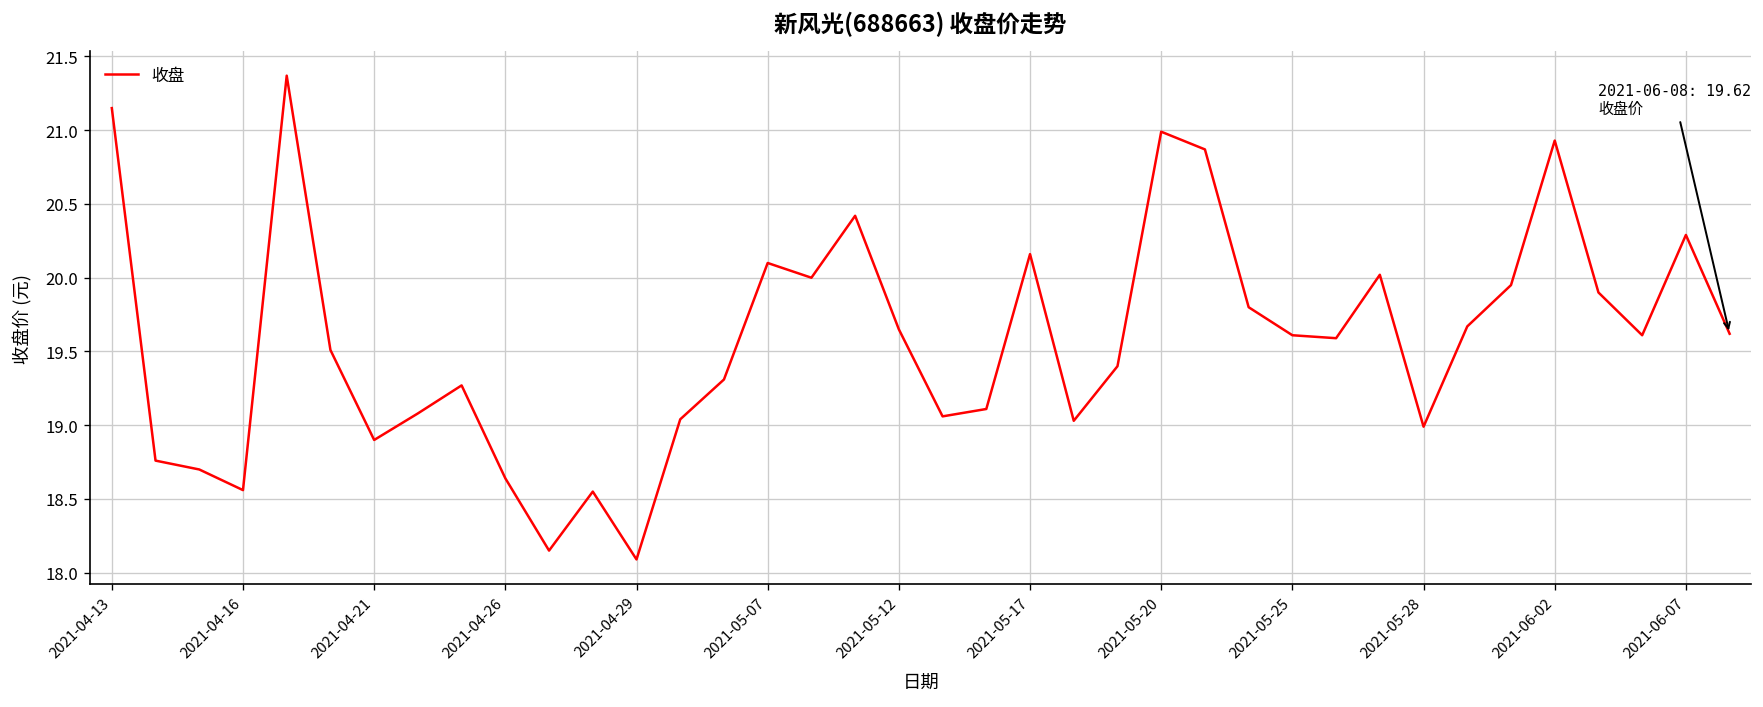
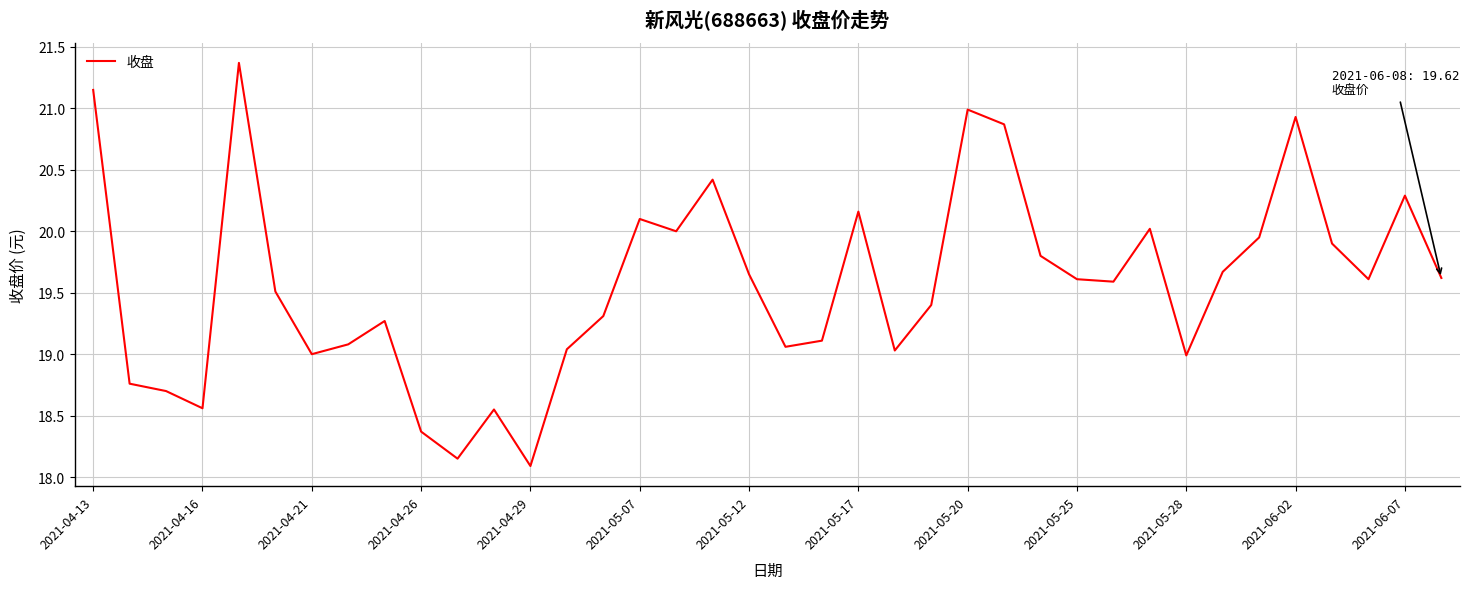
  {
    "2021-04-13": 21.15,
    "2021-04-16": 18.56,
-   "2021-04-21": 18.9,
-   "2021-04-26": 18.64,
+   "2021-04-21": 19.0,
+   "2021-04-26": 18.37,
    "2021-04-29": 18.09,
    "2021-05-07": 20.10,
    "2021-05-12": 19.65,
    "2021-05-17": 20.16,
    "2021-05-20": 20.99,
    "2021-05-25": 19.61,
    "2021-05-28": 18.99,
    "2021-06-02": 20.93
  }
